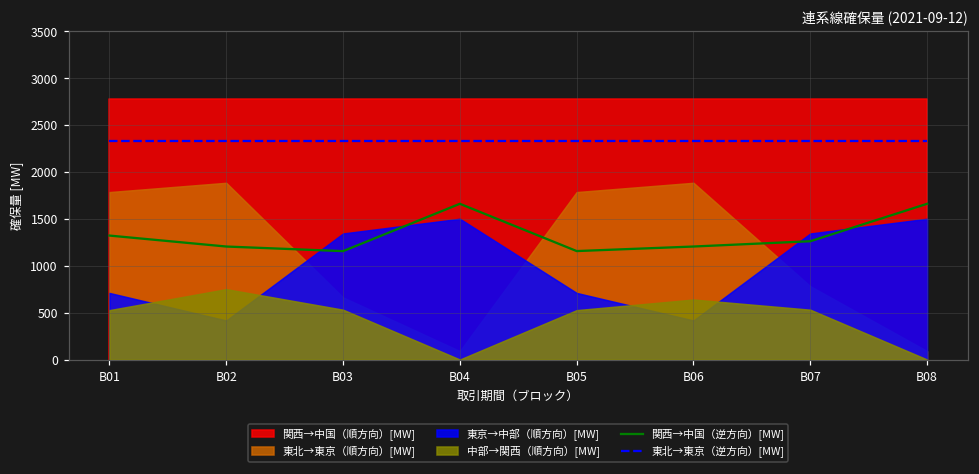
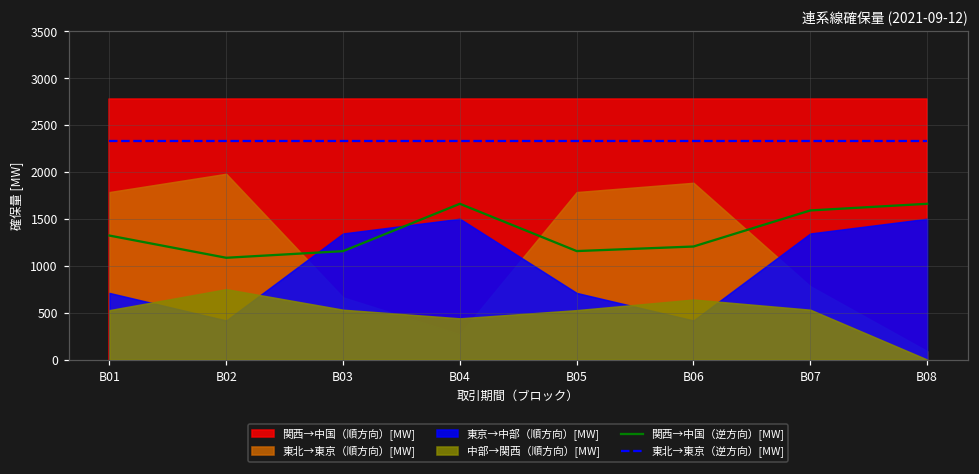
  {
    "関西→中国（逆方向）[MW]": {
      "B01": 1300,
-     "B02": 1200,
+     "B02": 1100,
      "B03": 1200,
      "B04": 1700,
      "B05": 1200,
      "B06": 1200,
-     "B07": 1300,
+     "B07": 1600,
      "B08": 1700
    },
    "関西→中国（順方向）[MW]": {
      "B01": 2800,
      "B02": 2800,
      "B03": 2800,
      "B04": 2800,
      "B05": 2800,
      "B06": 2800,
      "B07": 2800,
      "B08": 2800
    },
    "東北→東京（順方向）[MW]": {
      "B01": 1800,
-     "B02": 1900,
+     "B02": 2000,
      "B03": 700,
-     "B04": 100,
+     "B04": 300,
      "B05": 1800,
      "B06": 1900,
      "B07": 800,
      "B08": 100
    },
    "中部→関西（順方向）[MW]": {
      "B01": 500,
      "B02": 700,
      "B03": 500,
-     "B04": 0,
+     "B04": 400,
      "B05": 500,
      "B06": 600,
      "B07": 500,
      "B08": 0
    }
  }
